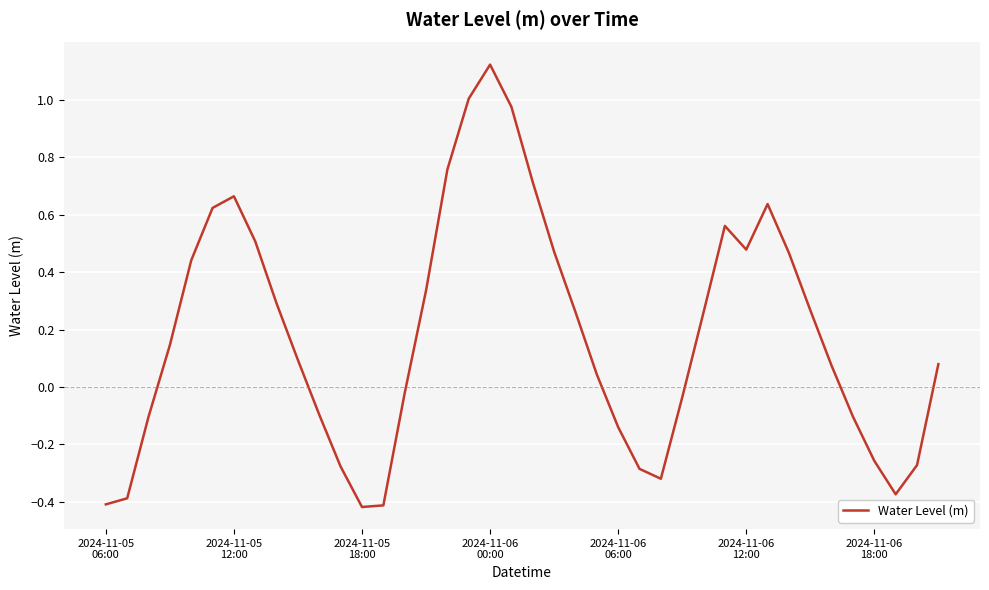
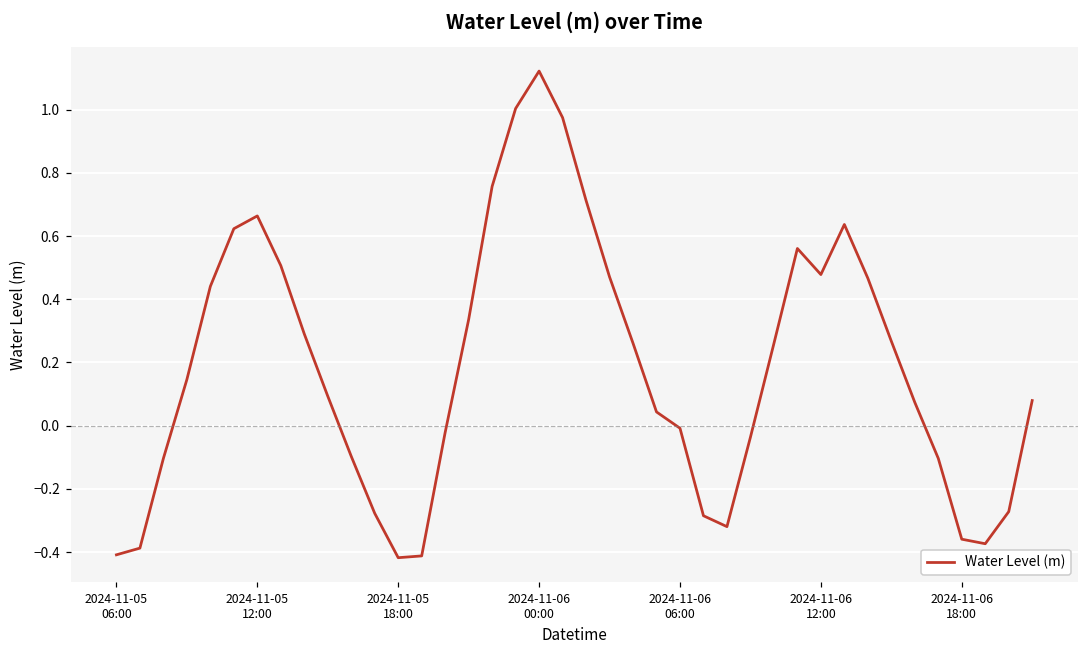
  {
    "2024-11-05 06:00": -0.41,
    "2024-11-05 12:00": 0.66,
    "2024-11-05 18:00": -0.42,
    "2024-11-06 00:00": 1.12,
-   "2024-11-06 06:00": -0.14,
+   "2024-11-06 06:00": -0.01,
    "2024-11-06 12:00": 0.48,
-   "2024-11-06 18:00": -0.26
+   "2024-11-06 18:00": -0.36
  }
